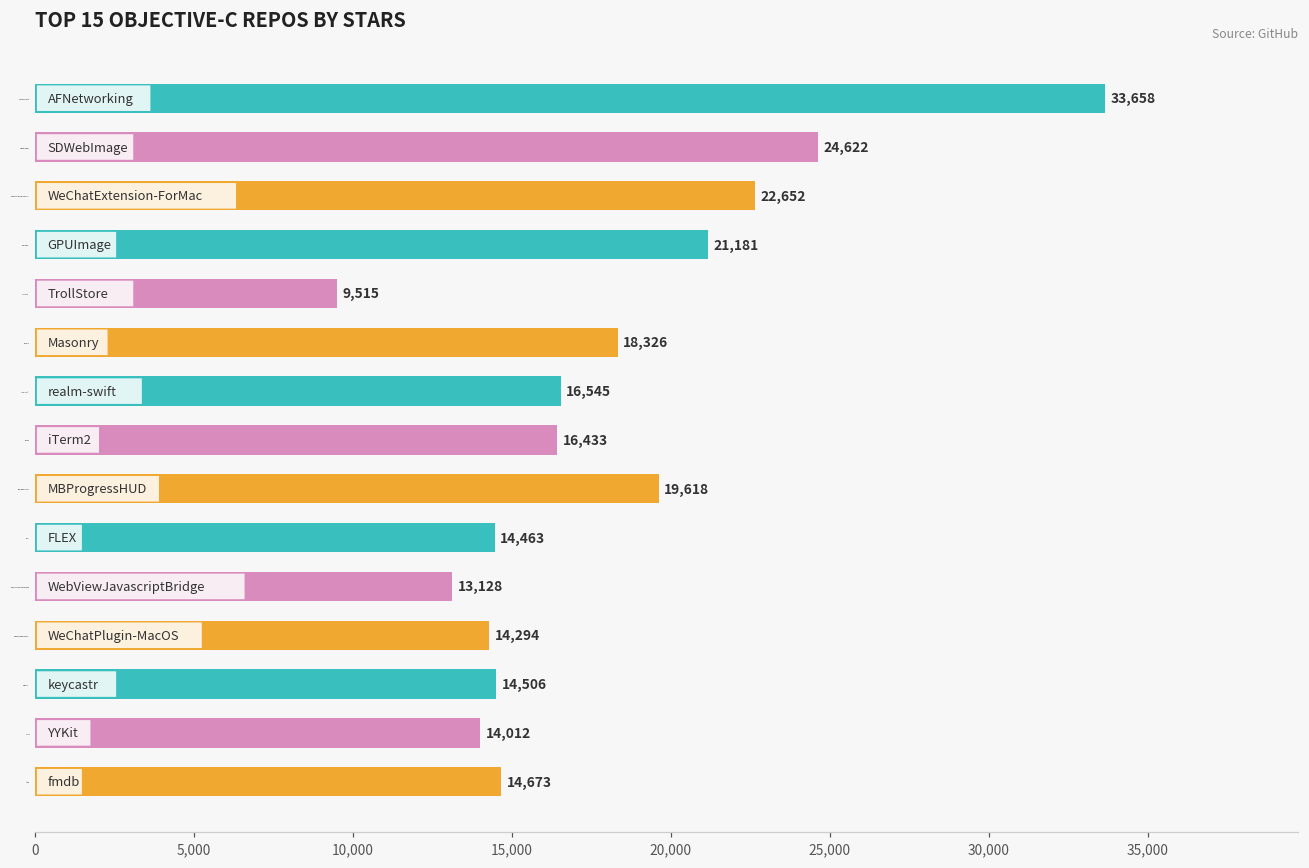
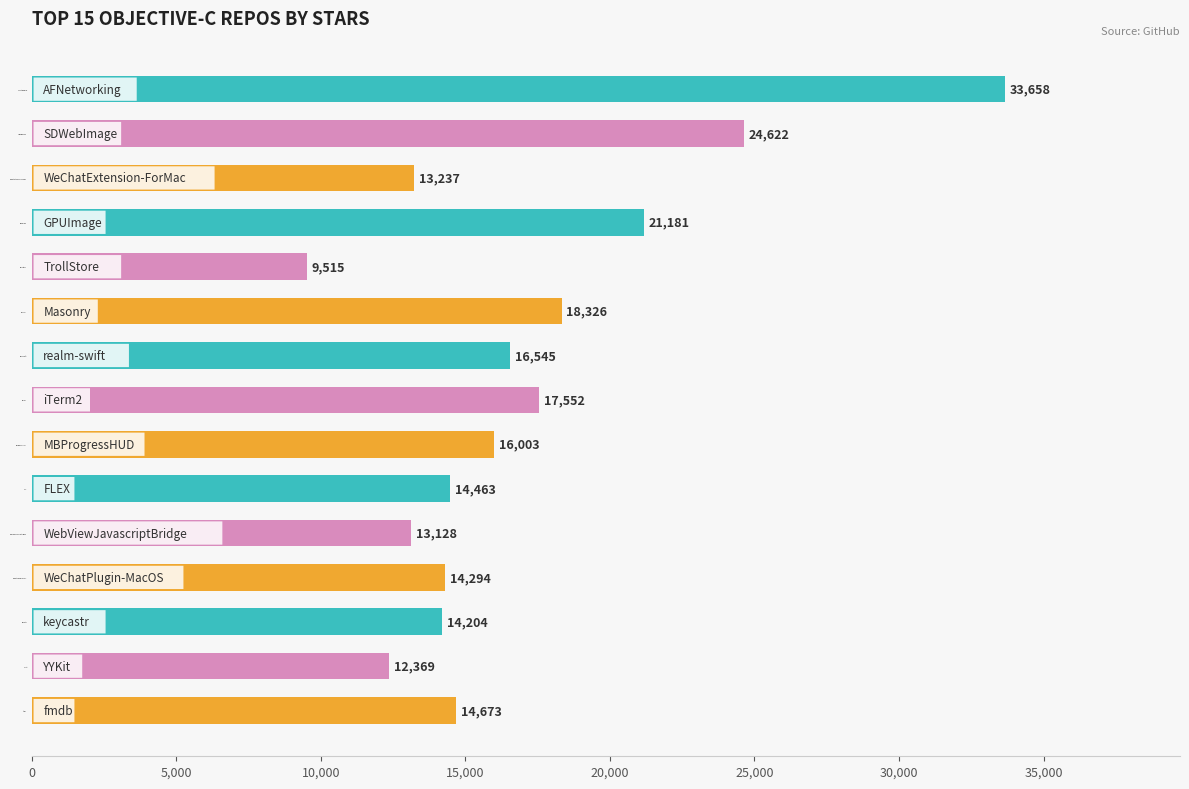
  {
    "AFNetworking": "33,658",
    "SDWebImage": "24,622",
-   "WeChatExtension-ForMac": "22,652",
+   "WeChatExtension-ForMac": "13,237",
    "GPUImage": "21,181",
    "TrollStore": "9,515",
    "Masonry": "18,326",
    "realm-swift": "16,545",
-   "iTerm2": "16,433",
-   "MBProgressHUD": "19,618",
+   "iTerm2": "17,552",
+   "MBProgressHUD": "16,003",
    "FLEX": "14,463",
    "WebViewJavascriptBridge": "13,128",
    "WeChatPlugin-MacOS": "14,294",
-   "keycastr": "14,506",
-   "YYKit": "14,012",
+   "keycastr": "14,204",
+   "YYKit": "12,369",
    "fmdb": "14,673"
  }
